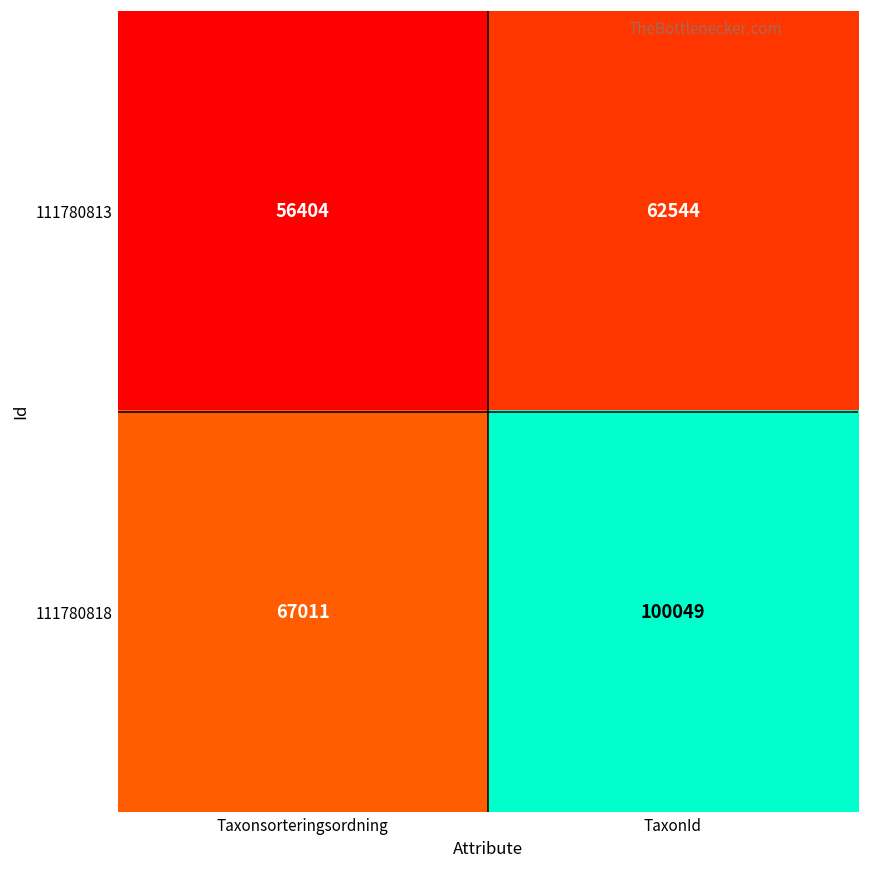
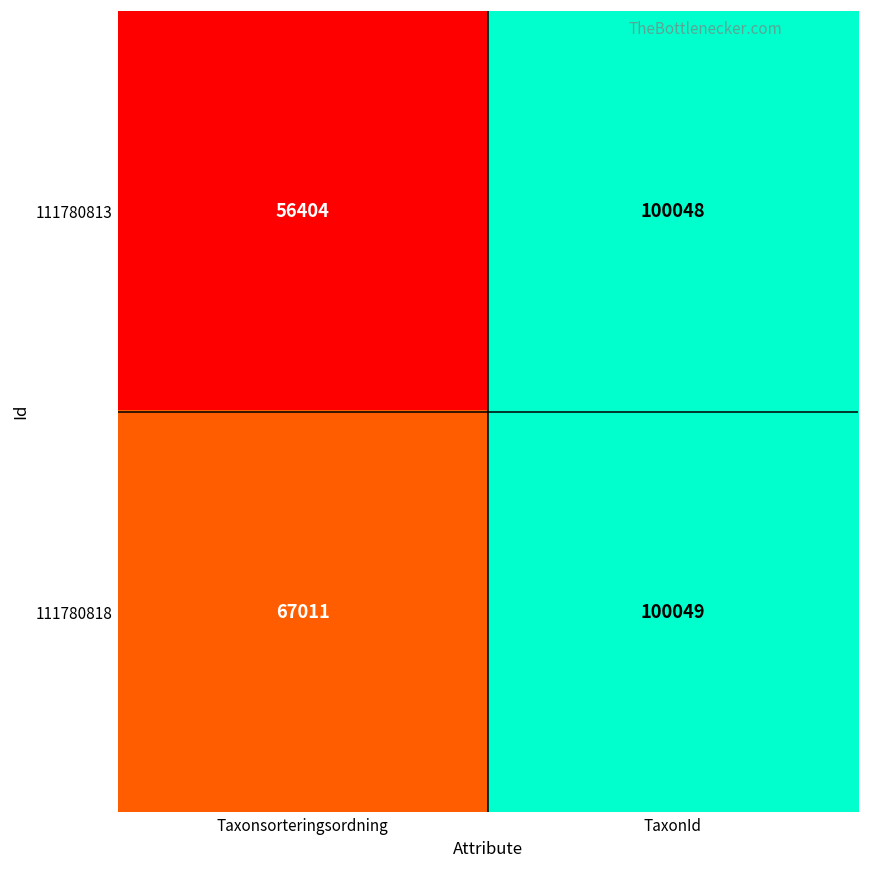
  {
    "111780813": {
      "Taxonsorteringsordning": 56404,
-     "TaxonId": 62544
+     "TaxonId": 100048
    },
    "111780818": {
      "Taxonsorteringsordning": 67011,
      "TaxonId": 100049
    }
  }
